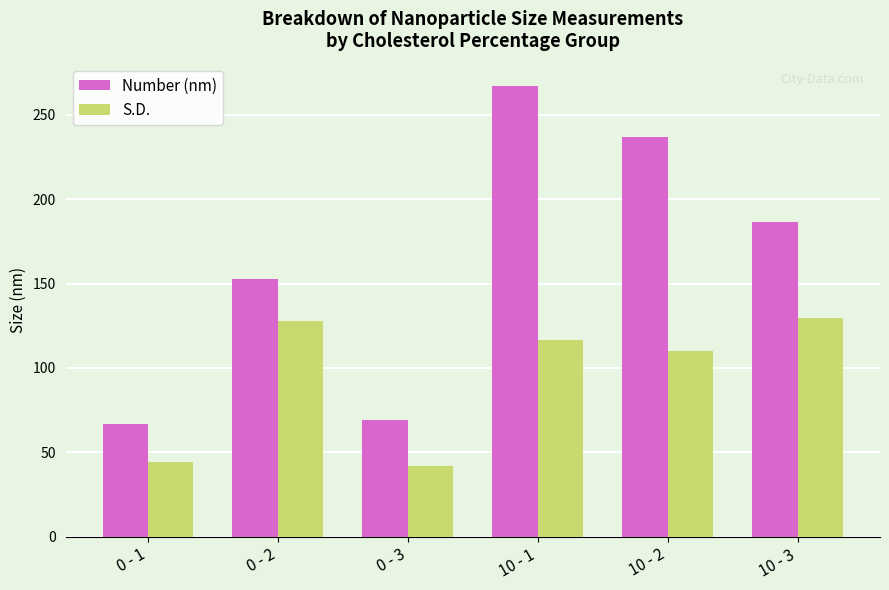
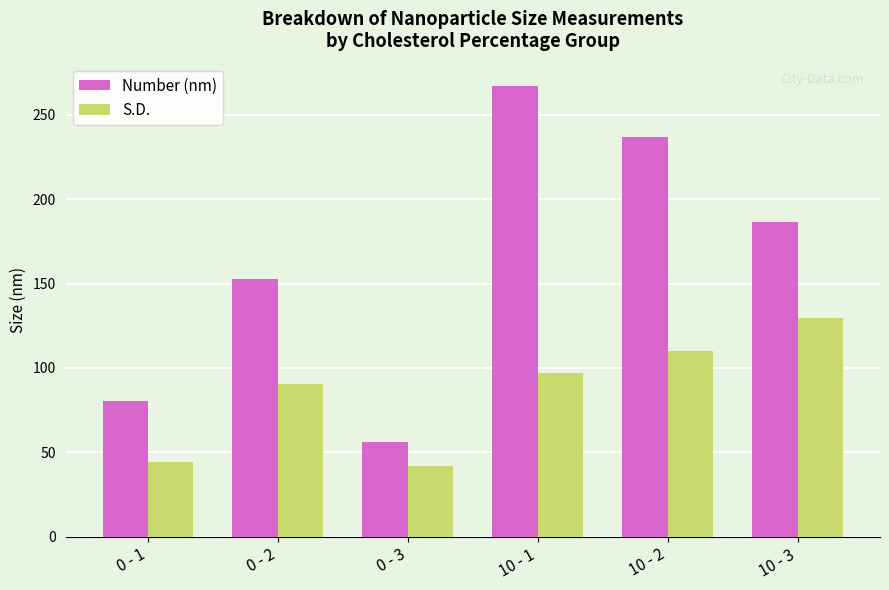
  {
    "Number (nm)": {
-     "0 - 1": 67,
+     "0 - 1": 80,
      "0 - 2": 153,
-     "0 - 3": 69,
+     "0 - 3": 56,
      "10 - 1": 267,
      "10 - 2": 237,
      "10 - 3": 186
    },
    "S.D.": {
      "0 - 1": 45,
-     "0 - 2": 128,
+     "0 - 2": 91,
      "0 - 3": 42,
-     "10 - 1": 117,
+     "10 - 1": 97,
      "10 - 2": 110,
      "10 - 3": 130
    }
  }
